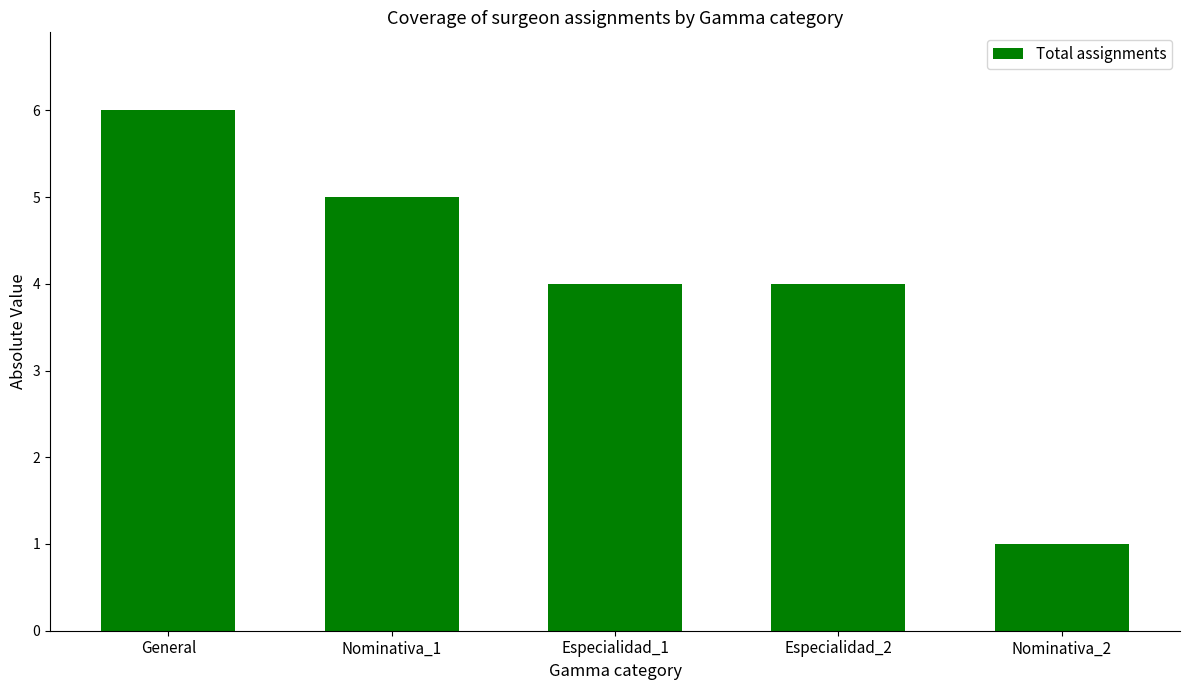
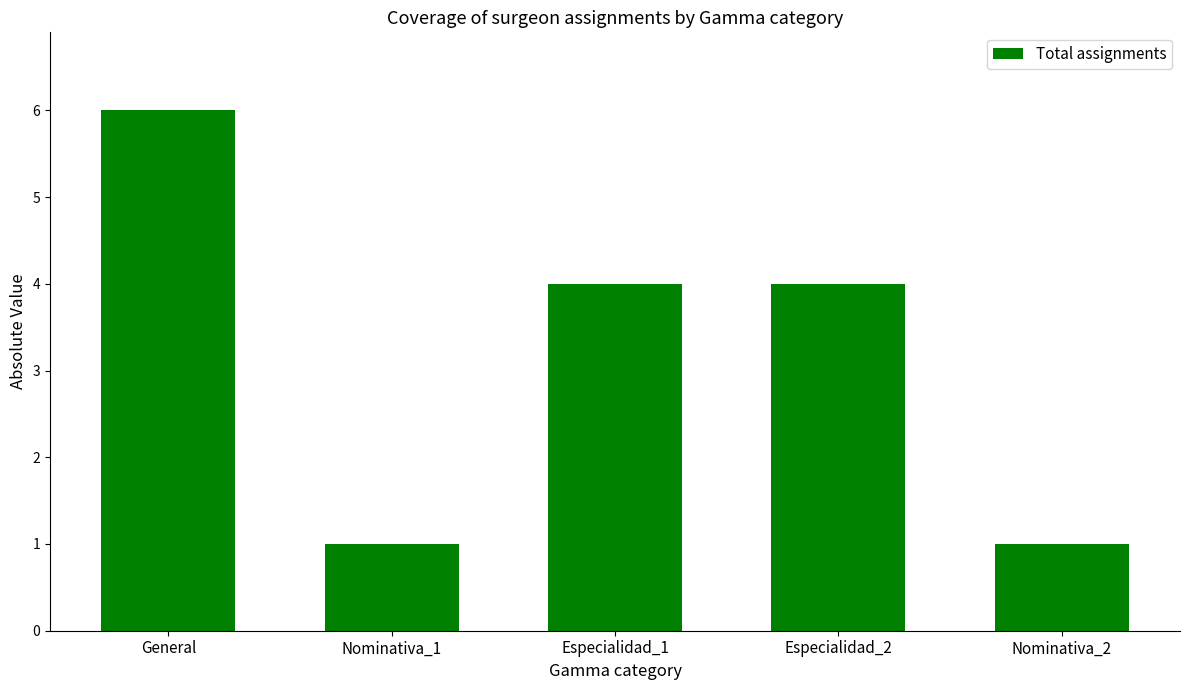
  {
    "General": 6,
-   "Nominativa_1": 5,
+   "Nominativa_1": 1,
    "Especialidad_1": 4,
    "Especialidad_2": 4,
    "Nominativa_2": 1
  }
